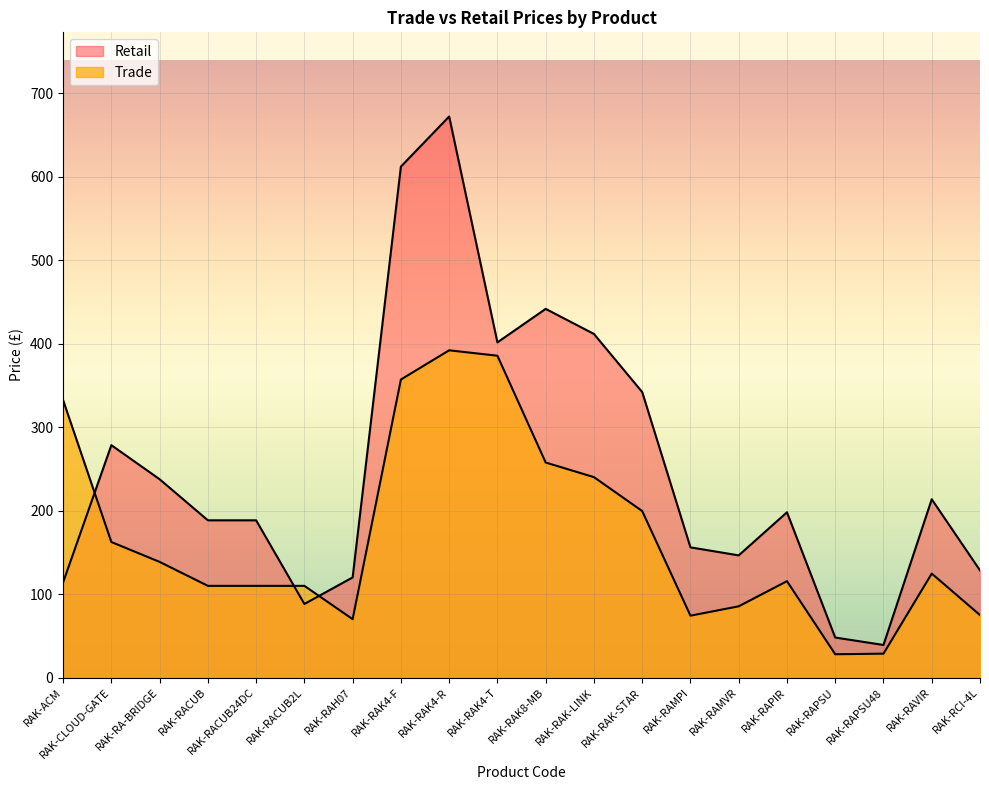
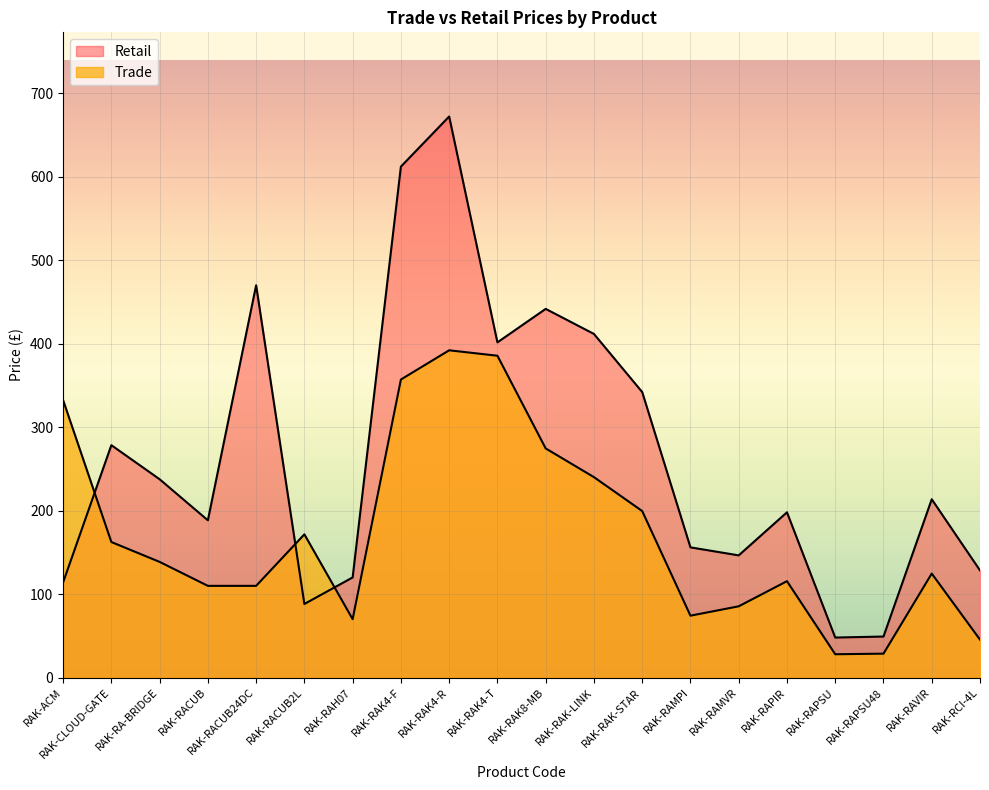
  {
    "Retail": {
      "RAK-ACM": 110,
      "RAK-CLOUD-GATE": 280,
      "RAK-RA-BRIDGE": 240,
      "RAK-RACUB": 190,
-     "RAK-RACUB24DC": 190,
+     "RAK-RACUB24DC": 470,
      "RAK-RACUB2L": 90,
      "RAK-RAH07": 120,
      "RAK-RAK4-F": 610,
      "RAK-RAK4-R": 670,
      "RAK-RAK4-T": 400,
      "RAK-RAK8-MB": 440,
      "RAK-RAK-LINK": 410,
      "RAK-RAK-STAR": 340,
      "RAK-RAMPI": 160,
      "RAK-RAMVR": 150,
      "RAK-RAPIR": 200,
      "RAK-RAPSU": 50,
-     "RAK-RAPSU48": 40,
+     "RAK-RAPSU48": 50,
      "RAK-RAVIR": 210,
      "RAK-RCI-4L": 130
    },
    "Trade": {
      "RAK-ACM": 330,
      "RAK-CLOUD-GATE": 160,
      "RAK-RA-BRIDGE": 140,
      "RAK-RACUB": 110,
      "RAK-RACUB24DC": 110,
-     "RAK-RACUB2L": 110,
+     "RAK-RACUB2L": 170,
      "RAK-RAH07": 70,
      "RAK-RAK4-F": 360,
      "RAK-RAK4-R": 390,
      "RAK-RAK4-T": 390,
-     "RAK-RAK8-MB": 260,
+     "RAK-RAK8-MB": 270,
      "RAK-RAK-LINK": 240,
      "RAK-RAK-STAR": 200,
      "RAK-RAMPI": 70,
      "RAK-RAMVR": 90,
      "RAK-RAPIR": 120,
      "RAK-RAPSU": 30,
      "RAK-RAPSU48": 30,
      "RAK-RAVIR": 120,
-     "RAK-RCI-4L": 70
+     "RAK-RCI-4L": 50
    }
  }
